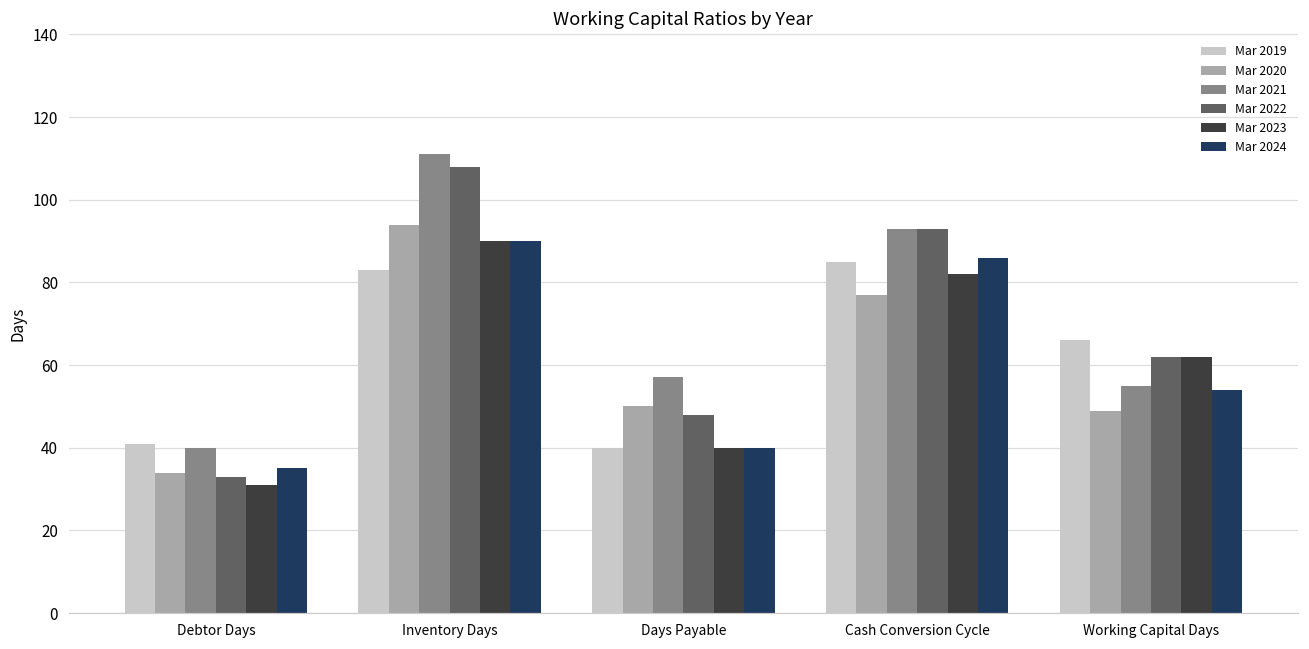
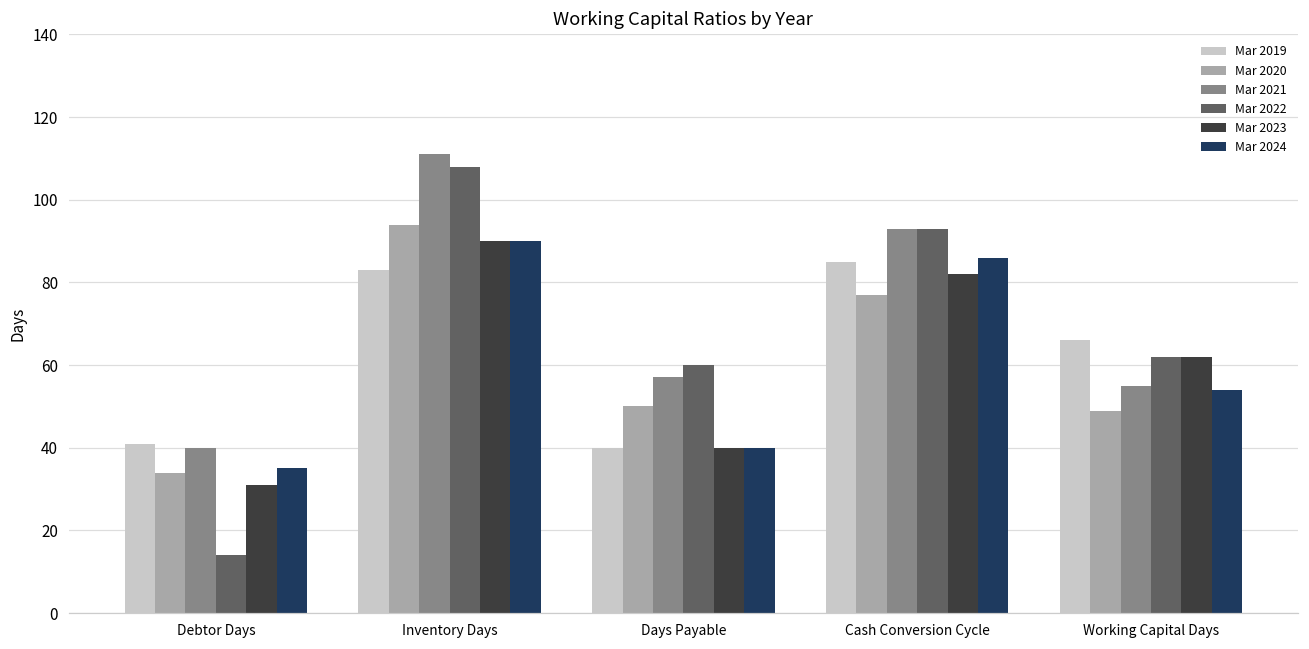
  {
    "Mar 2022": {
-     "Debtor Days": 33,
+     "Debtor Days": 14,
      "Inventory Days": 108,
-     "Days Payable": 48,
+     "Days Payable": 60,
      "Cash Conversion Cycle": 93,
      "Working Capital Days": 62
    }
  }
